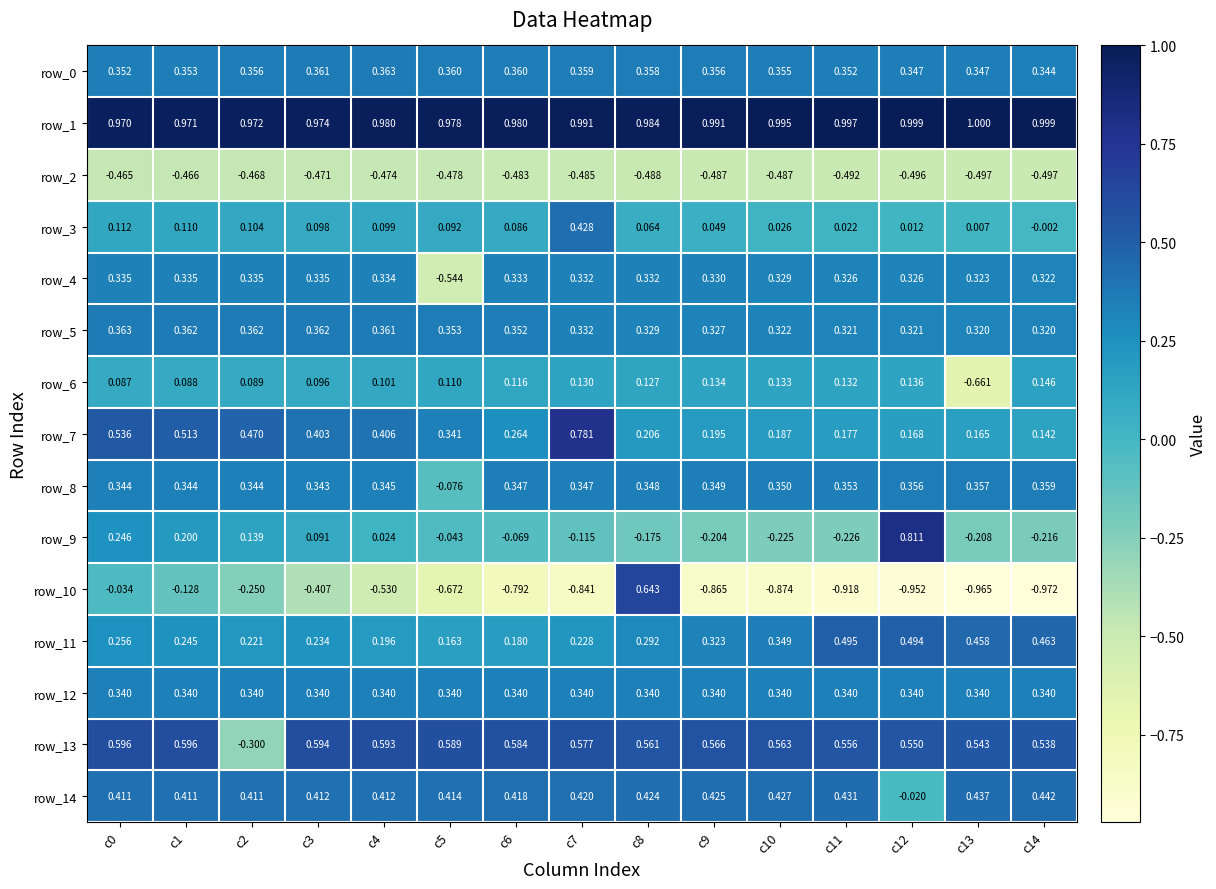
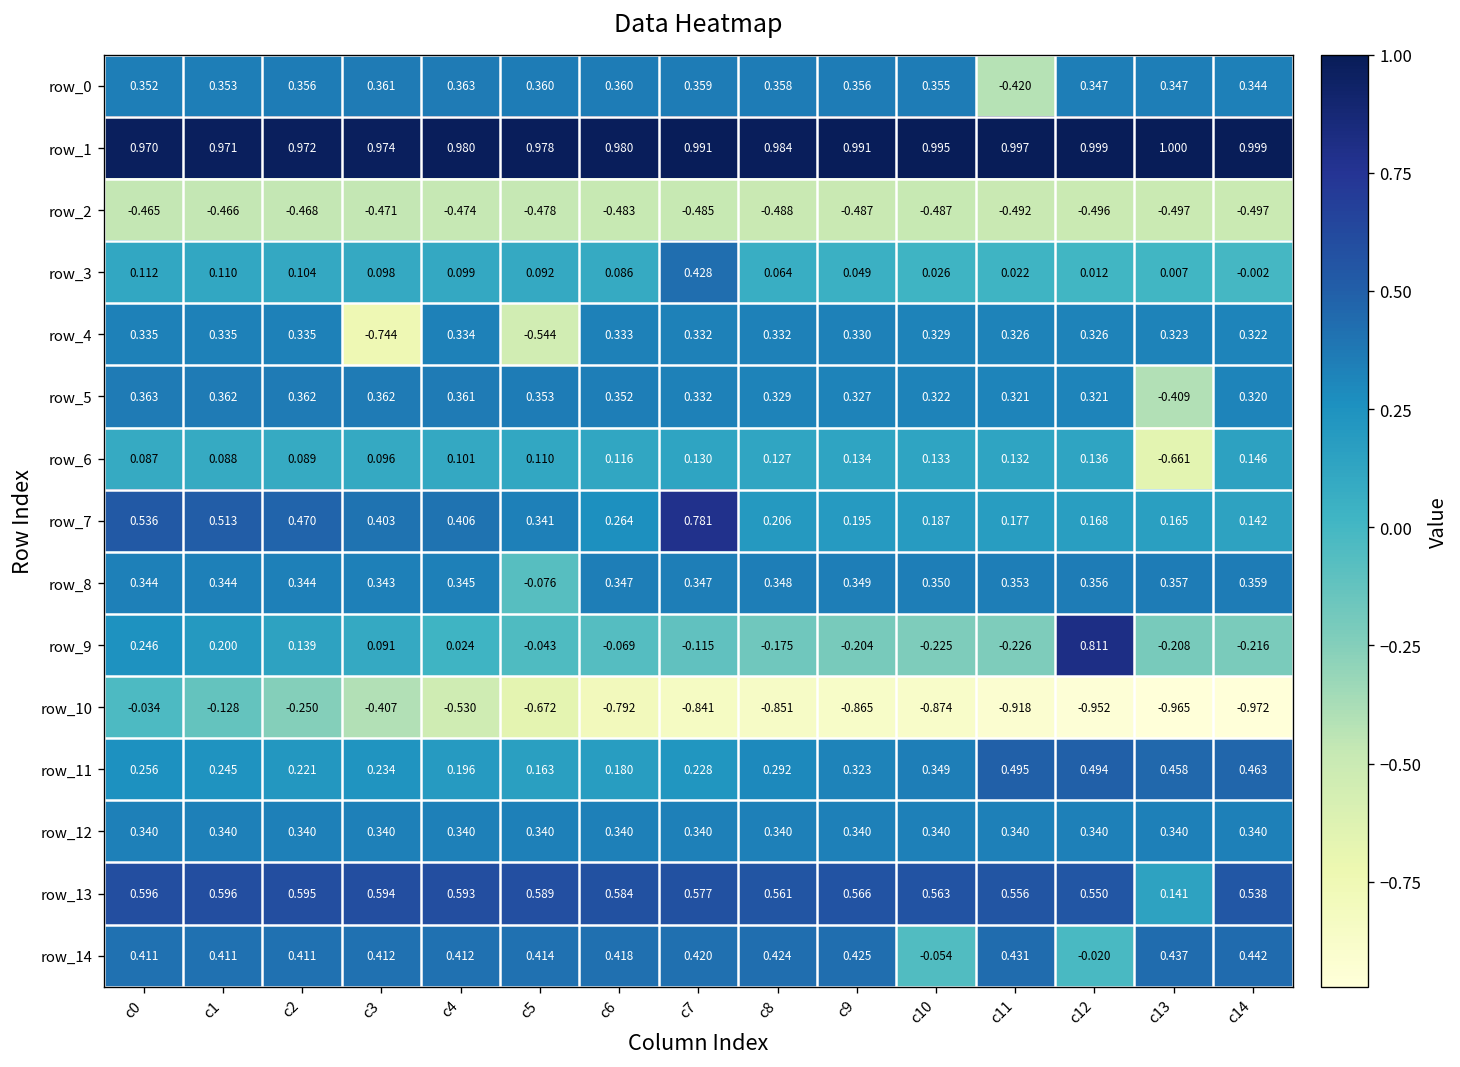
  {
    "row_0": {
      "c0": 0.352,
      "c1": 0.353,
      "c2": 0.356,
      "c3": 0.361,
      "c4": 0.363,
      "c5": 0.360,
      "c6": 0.360,
      "c7": 0.359,
      "c8": 0.358,
      "c9": 0.356,
      "c10": 0.355,
-     "c11": 0.352,
+     "c11": -0.420,
      "c12": 0.347,
      "c13": 0.347,
      "c14": 0.344
    },
    "row_4": {
      "c0": 0.335,
      "c1": 0.335,
      "c2": 0.335,
-     "c3": 0.335,
+     "c3": -0.744,
      "c4": 0.334,
      "c5": -0.544,
      "c6": 0.333,
      "c7": 0.332,
      "c8": 0.332,
      "c9": 0.330,
      "c10": 0.329,
      "c11": 0.326,
      "c12": 0.326,
      "c13": 0.323,
      "c14": 0.322
    },
    "row_5": {
      "c0": 0.363,
      "c1": 0.362,
      "c2": 0.362,
      "c3": 0.362,
      "c4": 0.361,
      "c5": 0.353,
      "c6": 0.352,
      "c7": 0.332,
      "c8": 0.329,
      "c9": 0.327,
      "c10": 0.322,
      "c11": 0.321,
      "c12": 0.321,
-     "c13": 0.320,
+     "c13": -0.409,
      "c14": 0.320
    },
    "row_10": {
      "c0": -0.034,
      "c1": -0.128,
      "c2": -0.250,
      "c3": -0.407,
      "c4": -0.530,
      "c5": -0.672,
      "c6": -0.792,
      "c7": -0.841,
-     "c8": 0.643,
+     "c8": -0.851,
      "c9": -0.865,
      "c10": -0.874,
      "c11": -0.918,
      "c12": -0.952,
      "c13": -0.965,
      "c14": -0.972
    },
    "row_13": {
      "c0": 0.596,
      "c1": 0.596,
-     "c2": -0.300,
+     "c2": 0.595,
      "c3": 0.594,
      "c4": 0.593,
      "c5": 0.589,
      "c6": 0.584,
      "c7": 0.577,
      "c8": 0.561,
      "c9": 0.566,
      "c10": 0.563,
      "c11": 0.556,
      "c12": 0.550,
-     "c13": 0.543,
+     "c13": 0.141,
      "c14": 0.538
    },
    "row_14": {
      "c0": 0.411,
      "c1": 0.411,
      "c2": 0.411,
      "c3": 0.412,
      "c4": 0.412,
      "c5": 0.414,
      "c6": 0.418,
      "c7": 0.420,
      "c8": 0.424,
      "c9": 0.425,
-     "c10": 0.427,
+     "c10": -0.054,
      "c11": 0.431,
      "c12": -0.020,
      "c13": 0.437,
      "c14": 0.442
    }
  }
